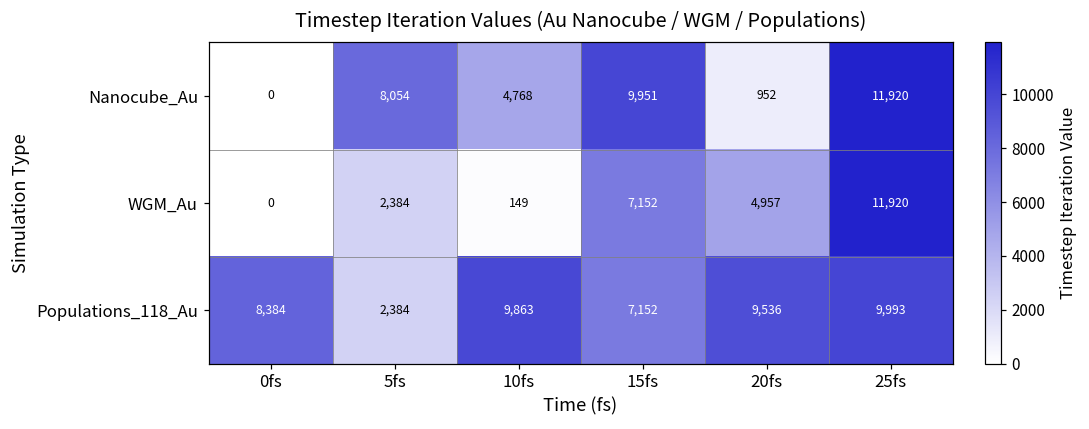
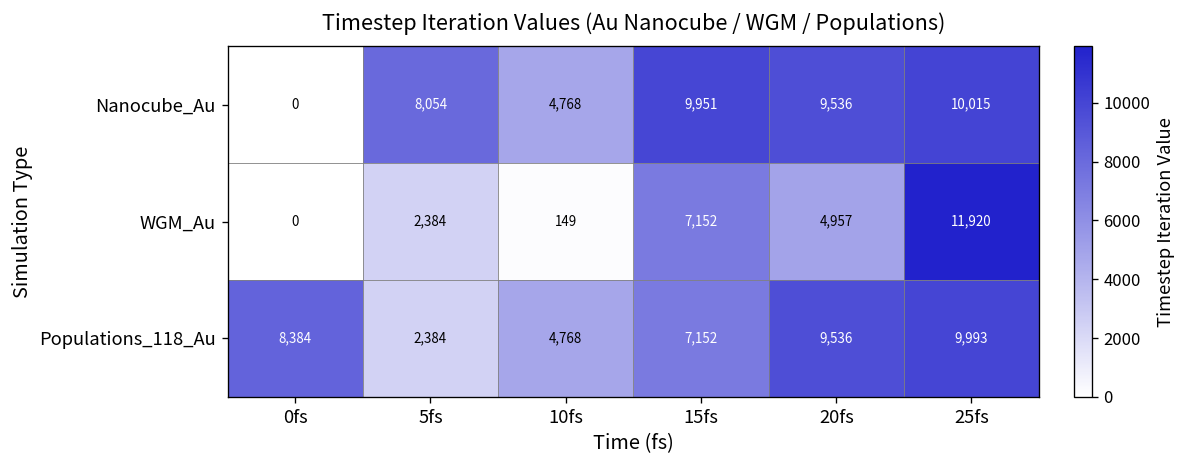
  {
    "Nanocube_Au": {
      "0fs": "0",
      "5fs": "8,054",
      "10fs": "4,768",
      "15fs": "9,951",
-     "20fs": "952",
-     "25fs": "11,920"
+     "20fs": "9,536",
+     "25fs": "10,015"
    },
    "WGM_Au": {
      "0fs": "0",
      "5fs": "2,384",
      "10fs": "149",
      "15fs": "7,152",
      "20fs": "4,957",
      "25fs": "11,920"
    },
    "Populations_118_Au": {
      "0fs": "8,384",
      "5fs": "2,384",
-     "10fs": "9,863",
+     "10fs": "4,768",
      "15fs": "7,152",
      "20fs": "9,536",
      "25fs": "9,993"
    }
  }
